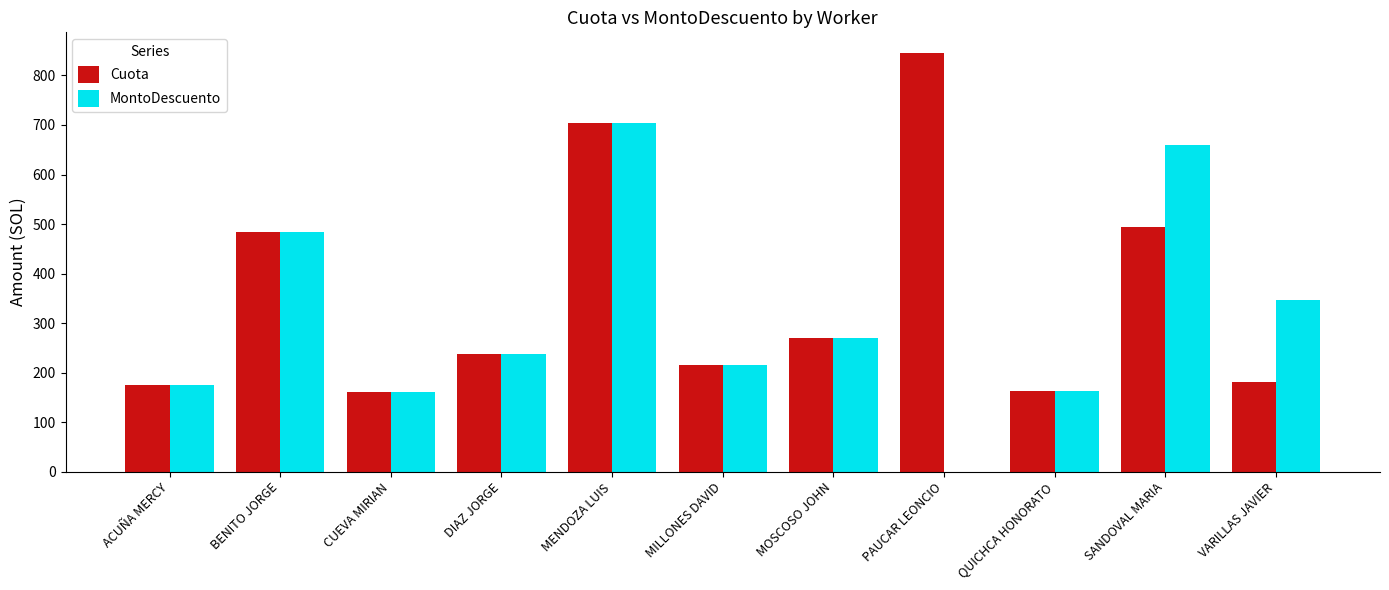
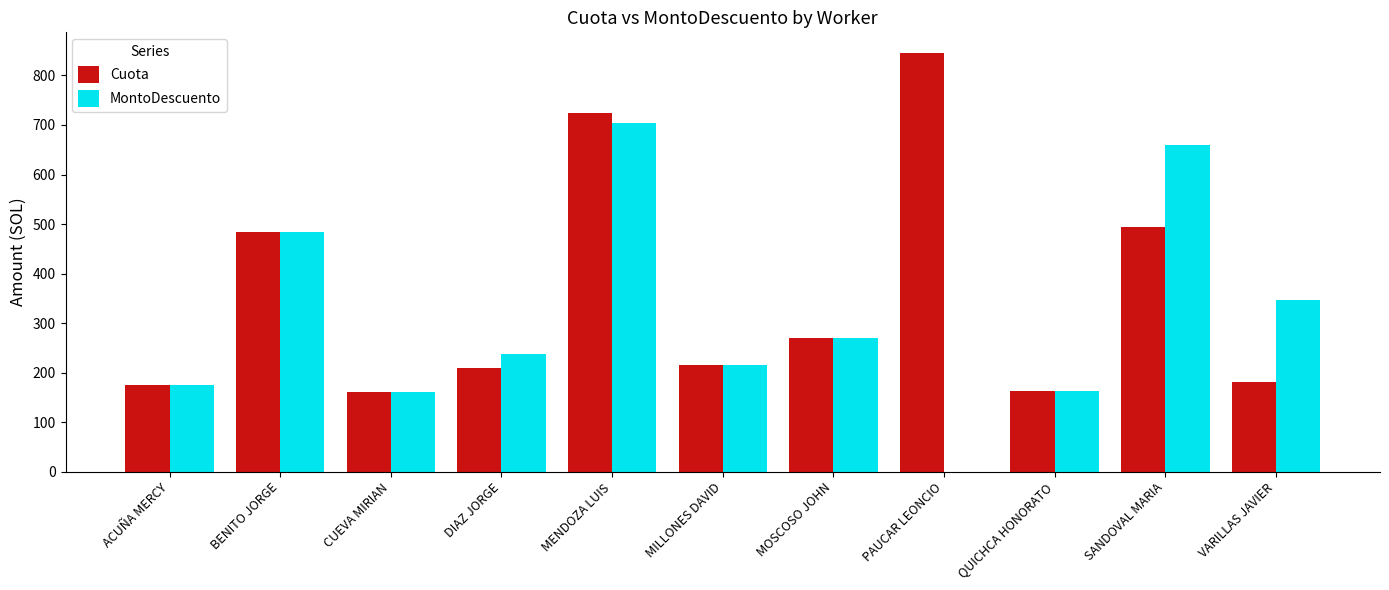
  {
    "Cuota": {
      "ACUÑA MERCY": 180,
      "BENITO JORGE": 480,
      "CUEVA MIRIAN": 160,
-     "DIAZ JORGE": 240,
-     "MENDOZA LUIS": 700,
+     "DIAZ JORGE": 210,
+     "MENDOZA LUIS": 720,
      "MILLONES DAVID": 210,
      "MOSCOSO JOHN": 270,
      "PAUCAR LEONCIO": 840,
      "QUICHCA HONORATO": 160,
      "SANDOVAL MARIA": 490,
      "VARILLAS JAVIER": 180
    },
    "MontoDescuento": {
      "ACUÑA MERCY": 180,
      "BENITO JORGE": 480,
      "CUEVA MIRIAN": 160,
      "DIAZ JORGE": 240,
      "MENDOZA LUIS": 700,
      "MILLONES DAVID": 210,
      "MOSCOSO JOHN": 270,
      "PAUCAR LEONCIO": 0,
      "QUICHCA HONORATO": 160,
      "SANDOVAL MARIA": 660,
      "VARILLAS JAVIER": 350
    }
  }
